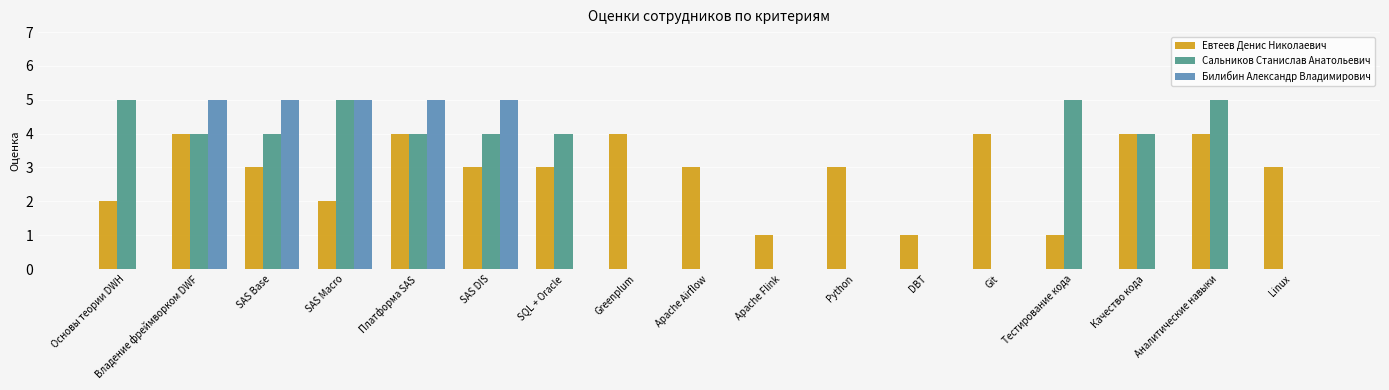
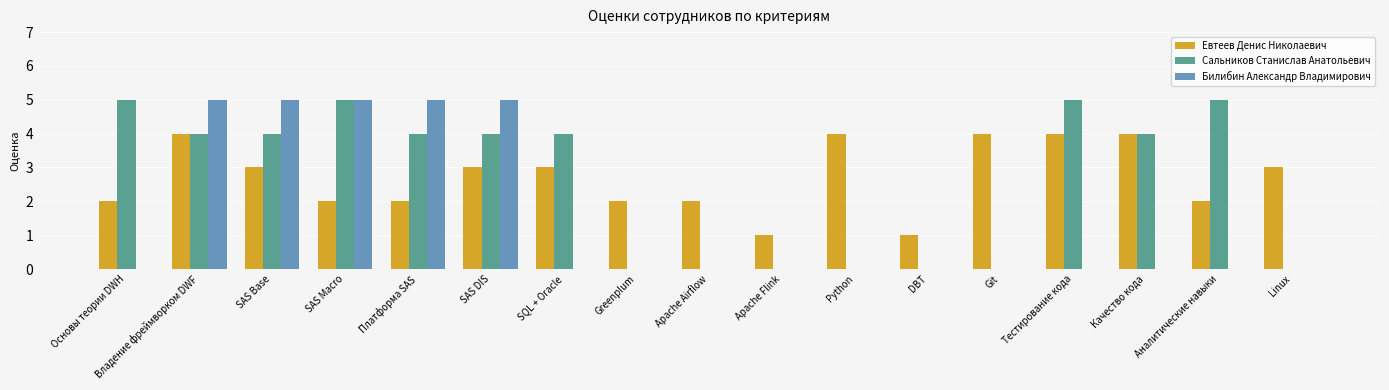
  {
    "Евтеев Денис Николаевич": {
      "Основы теории DWH": 2,
      "Владение фреймворком DWF": 4,
      "SAS Base": 3,
      "SAS Macro": 2,
-     "Платформа SAS": 4,
+     "Платформа SAS": 2,
      "SAS DIS": 3,
      "SQL + Oracle": 3,
-     "Greenplum": 4,
-     "Apache Airflow": 3,
+     "Greenplum": 2,
+     "Apache Airflow": 2,
      "Apache Flink": 1,
-     "Python": 3,
+     "Python": 4,
      "DBT": 1,
      "Git": 4,
-     "Тестирование кода": 1,
+     "Тестирование кода": 4,
      "Качество кода": 4,
-     "Аналитические навыки": 4,
+     "Аналитические навыки": 2,
      "Linux": 3
    }
  }
